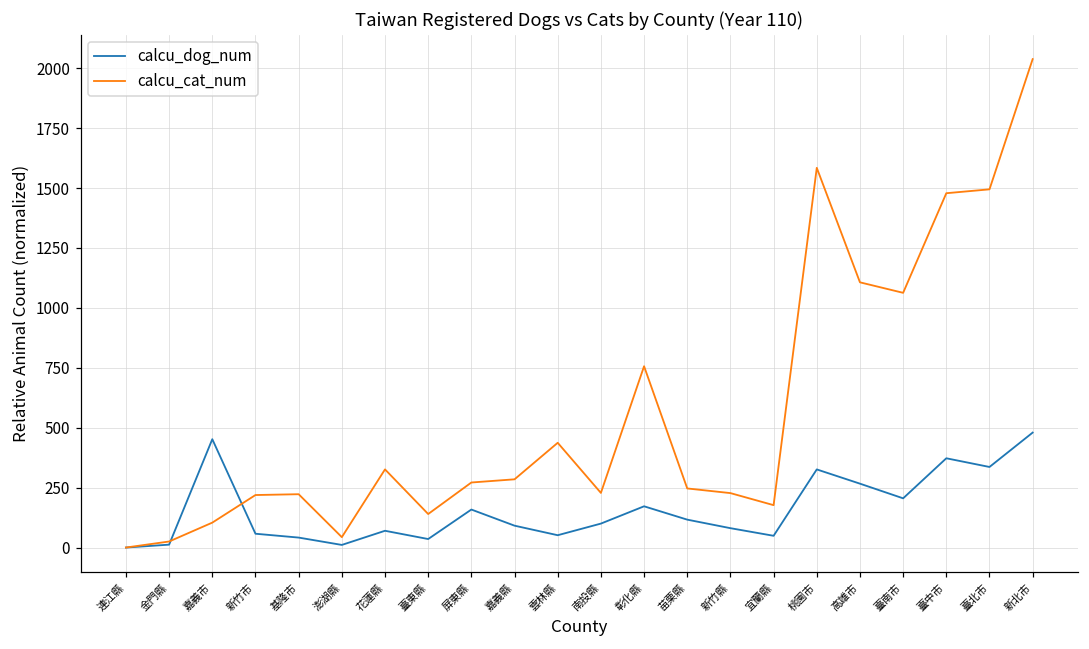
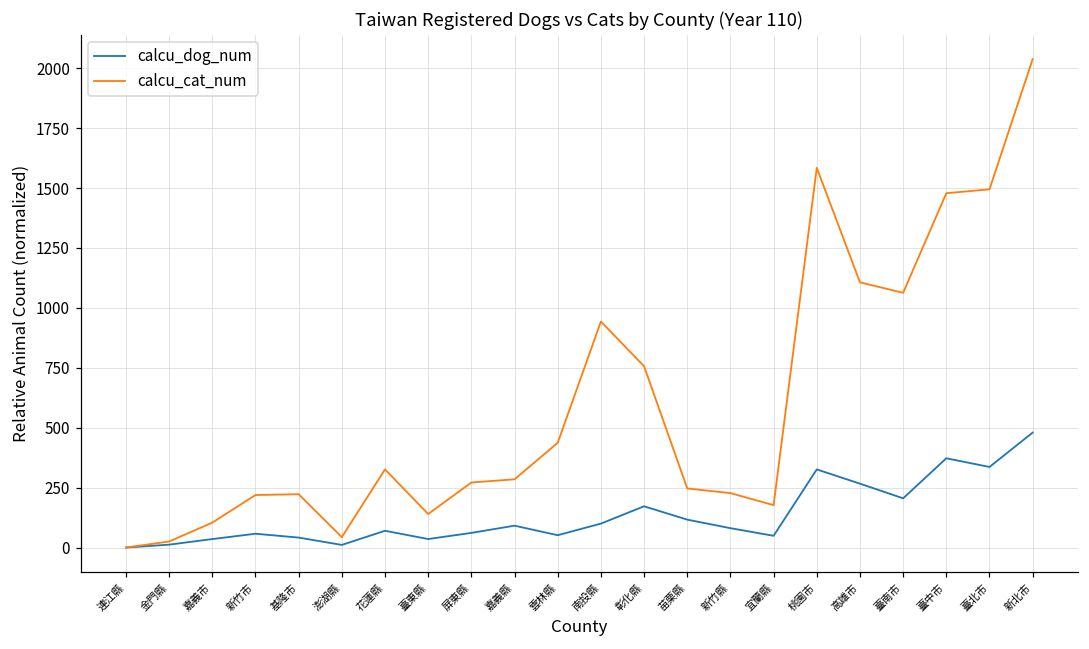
  {
    "calcu_dog_num": {
      "金門縣": 10,
-     "嘉義市": 450,
+     "嘉義市": 40,
      "新竹市": 60,
      "基隆市": 40,
      "澎湖縣": 10,
      "花蓮縣": 70,
      "臺東縣": 40,
-     "屏東縣": 160,
+     "屏東縣": 60,
      "嘉義縣": 90,
      "雲林縣": 50,
      "南投縣": 100,
      "彰化縣": 170,
      "苗栗縣": 120,
      "新竹縣": 80,
      "宜蘭縣": 50,
      "桃園市": 330,
      "高雄市": 270,
      "臺南市": 210,
      "臺中市": 370,
      "臺北市": 340,
      "新北市": 480
    },
    "calcu_cat_num": {
      "金門縣": 30,
      "嘉義市": 100,
      "新竹市": 220,
      "基隆市": 220,
      "澎湖縣": 40,
      "花蓮縣": 330,
      "臺東縣": 140,
      "屏東縣": 270,
      "嘉義縣": 290,
      "雲林縣": 440,
-     "南投縣": 230,
+     "南投縣": 940,
      "彰化縣": 760,
      "苗栗縣": 250,
      "新竹縣": 230,
      "宜蘭縣": 180,
      "桃園市": 1580,
      "高雄市": 1110,
      "臺南市": 1060,
      "臺中市": 1480,
      "臺北市": 1490,
      "新北市": 2040
    }
  }
